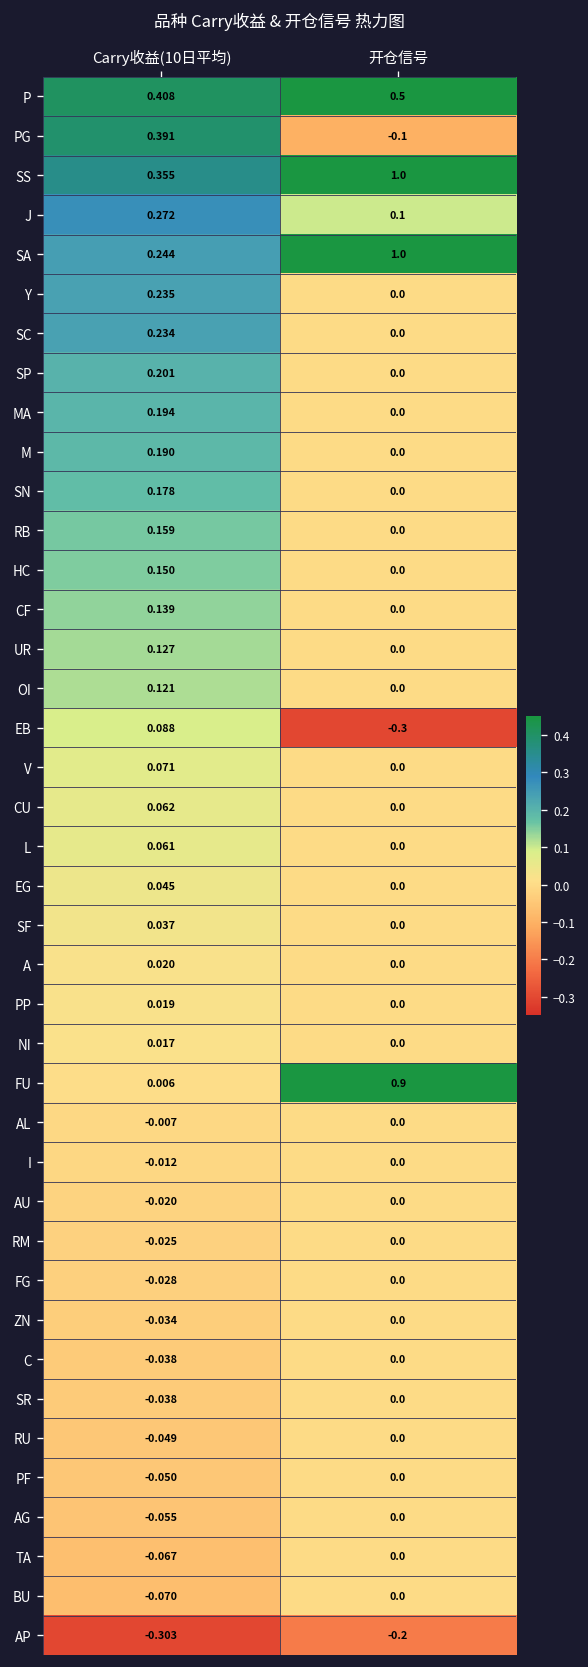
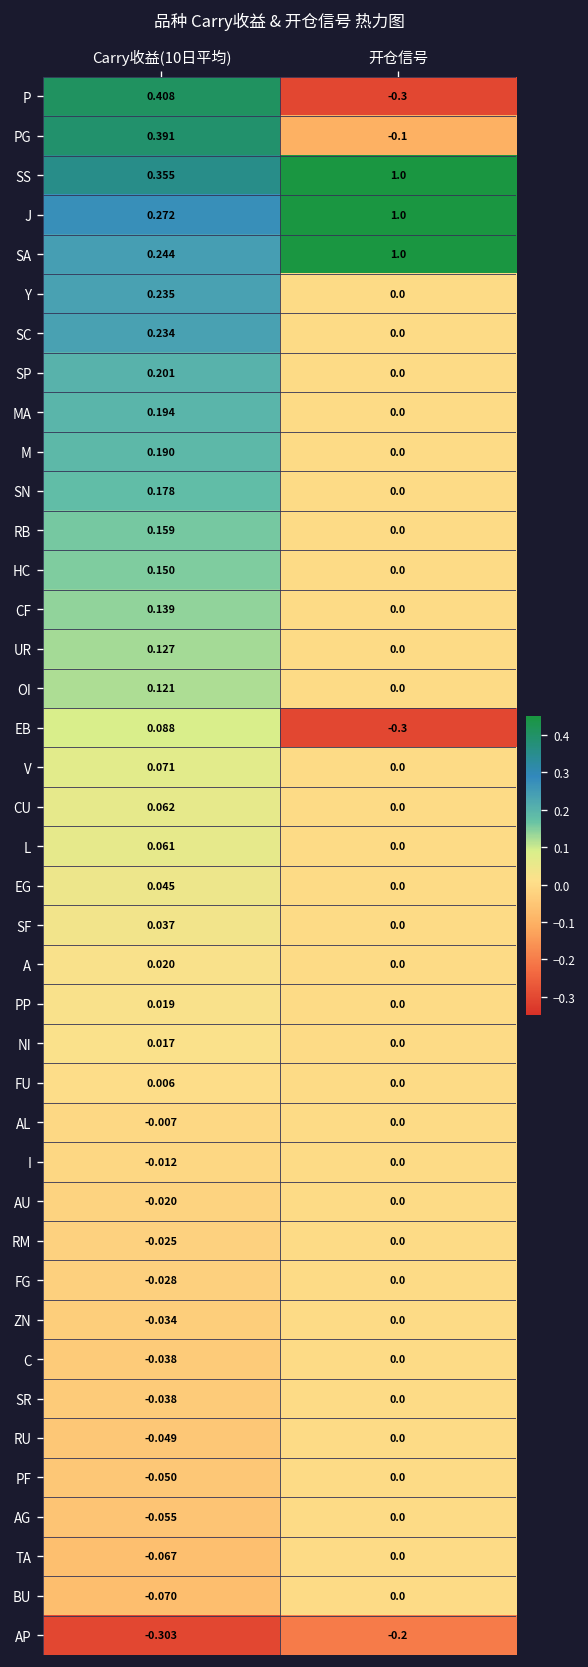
  {
    "P": {
      "Carry收益(10日平均)": 0.408,
-     "开仓信号": 0.5
+     "开仓信号": -0.3
    },
    "PG": {
      "Carry收益(10日平均)": 0.391,
      "开仓信号": -0.1
    },
    "SS": {
      "Carry收益(10日平均)": 0.355,
      "开仓信号": 1.0
    },
    "J": {
      "Carry收益(10日平均)": 0.272,
-     "开仓信号": 0.1
+     "开仓信号": 1.0
    },
    "SA": {
      "Carry收益(10日平均)": 0.244,
      "开仓信号": 1.0
    },
    "Y": {
      "Carry收益(10日平均)": 0.235,
      "开仓信号": 0.0
    },
    "SC": {
      "Carry收益(10日平均)": 0.234,
      "开仓信号": 0.0
    },
    "SP": {
      "Carry收益(10日平均)": 0.201,
      "开仓信号": 0.0
    },
    "MA": {
      "Carry收益(10日平均)": 0.194,
      "开仓信号": 0.0
    },
    "M": {
      "Carry收益(10日平均)": 0.190,
      "开仓信号": 0.0
    },
    "SN": {
      "Carry收益(10日平均)": 0.178,
      "开仓信号": 0.0
    },
    "RB": {
      "Carry收益(10日平均)": 0.159,
      "开仓信号": 0.0
    },
    "HC": {
      "Carry收益(10日平均)": 0.150,
      "开仓信号": 0.0
    },
    "CF": {
      "Carry收益(10日平均)": 0.139,
      "开仓信号": 0.0
    },
    "UR": {
      "Carry收益(10日平均)": 0.127,
      "开仓信号": 0.0
    },
    "OI": {
      "Carry收益(10日平均)": 0.121,
      "开仓信号": 0.0
    },
    "EB": {
      "Carry收益(10日平均)": 0.088,
      "开仓信号": -0.3
    },
    "V": {
      "Carry收益(10日平均)": 0.071,
      "开仓信号": 0.0
    },
    "CU": {
      "Carry收益(10日平均)": 0.062,
      "开仓信号": 0.0
    },
    "L": {
      "Carry收益(10日平均)": 0.061,
      "开仓信号": 0.0
    },
    "EG": {
      "Carry收益(10日平均)": 0.045,
      "开仓信号": 0.0
    },
    "SF": {
      "Carry收益(10日平均)": 0.037,
      "开仓信号": 0.0
    },
    "A": {
      "Carry收益(10日平均)": 0.020,
      "开仓信号": 0.0
    },
    "PP": {
      "Carry收益(10日平均)": 0.019,
      "开仓信号": 0.0
    },
    "NI": {
      "Carry收益(10日平均)": 0.017,
      "开仓信号": 0.0
    },
    "FU": {
      "Carry收益(10日平均)": 0.006,
-     "开仓信号": 0.9
+     "开仓信号": 0.0
    },
    "AL": {
      "Carry收益(10日平均)": -0.007,
      "开仓信号": 0.0
    },
    "I": {
      "Carry收益(10日平均)": -0.012,
      "开仓信号": 0.0
    },
    "AU": {
      "Carry收益(10日平均)": -0.020,
      "开仓信号": 0.0
    },
    "RM": {
      "Carry收益(10日平均)": -0.025,
      "开仓信号": 0.0
    },
    "FG": {
      "Carry收益(10日平均)": -0.028,
      "开仓信号": 0.0
    },
    "ZN": {
      "Carry收益(10日平均)": -0.034,
      "开仓信号": 0.0
    },
    "C": {
      "Carry收益(10日平均)": -0.038,
      "开仓信号": 0.0
    },
    "SR": {
      "Carry收益(10日平均)": -0.038,
      "开仓信号": 0.0
    },
    "RU": {
      "Carry收益(10日平均)": -0.049,
      "开仓信号": 0.0
    },
    "PF": {
      "Carry收益(10日平均)": -0.050,
      "开仓信号": 0.0
    },
    "AG": {
      "Carry收益(10日平均)": -0.055,
      "开仓信号": 0.0
    },
    "TA": {
      "Carry收益(10日平均)": -0.067,
      "开仓信号": 0.0
    },
    "BU": {
      "Carry收益(10日平均)": -0.070,
      "开仓信号": 0.0
    },
    "AP": {
      "Carry收益(10日平均)": -0.303,
      "开仓信号": -0.2
    }
  }
